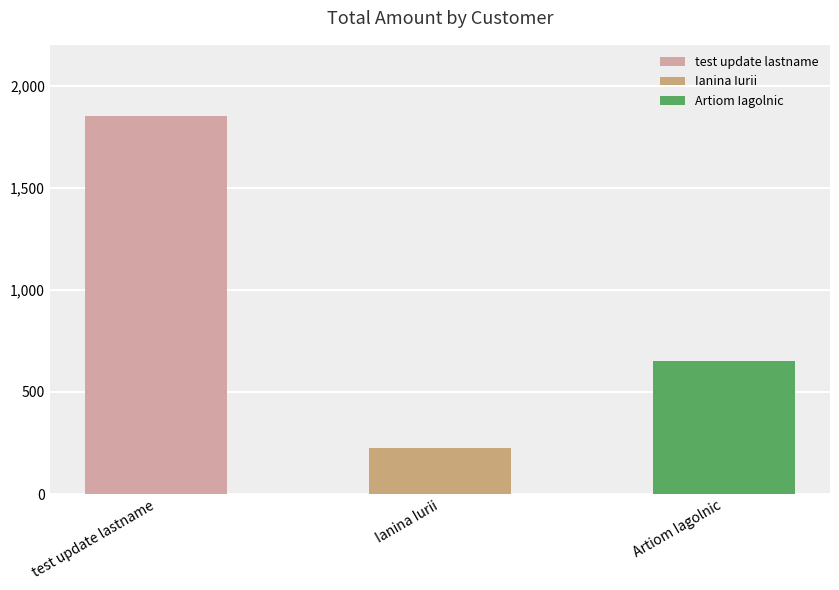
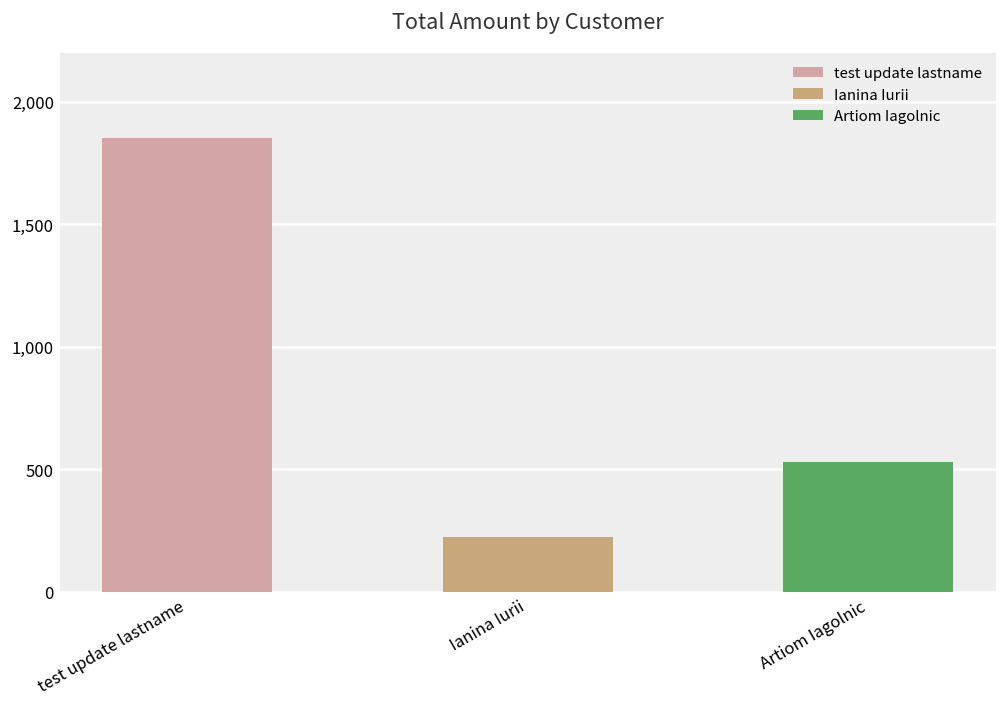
  {
    "test update lastname": "1,850",
    "Ianina Iurii": "230",
-   "Artiom Iagolnic": "650"
+   "Artiom Iagolnic": "530"
  }
